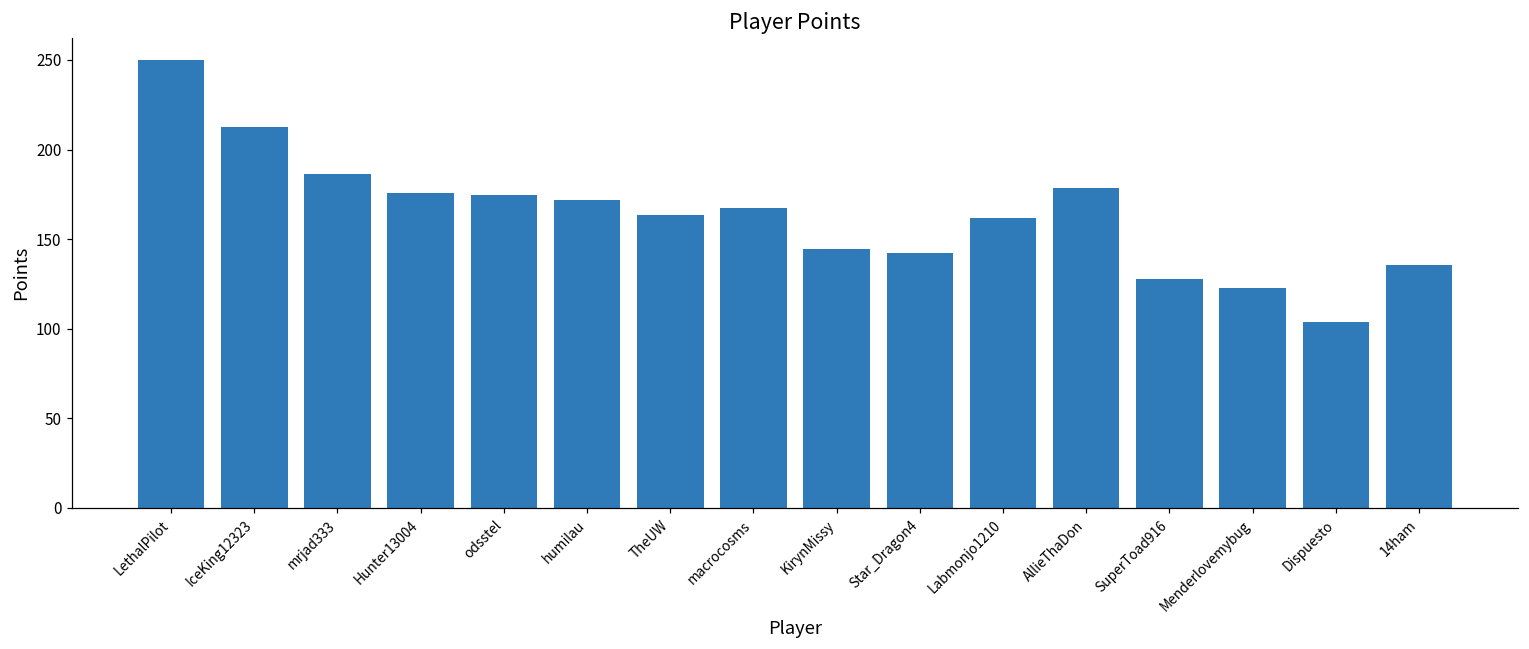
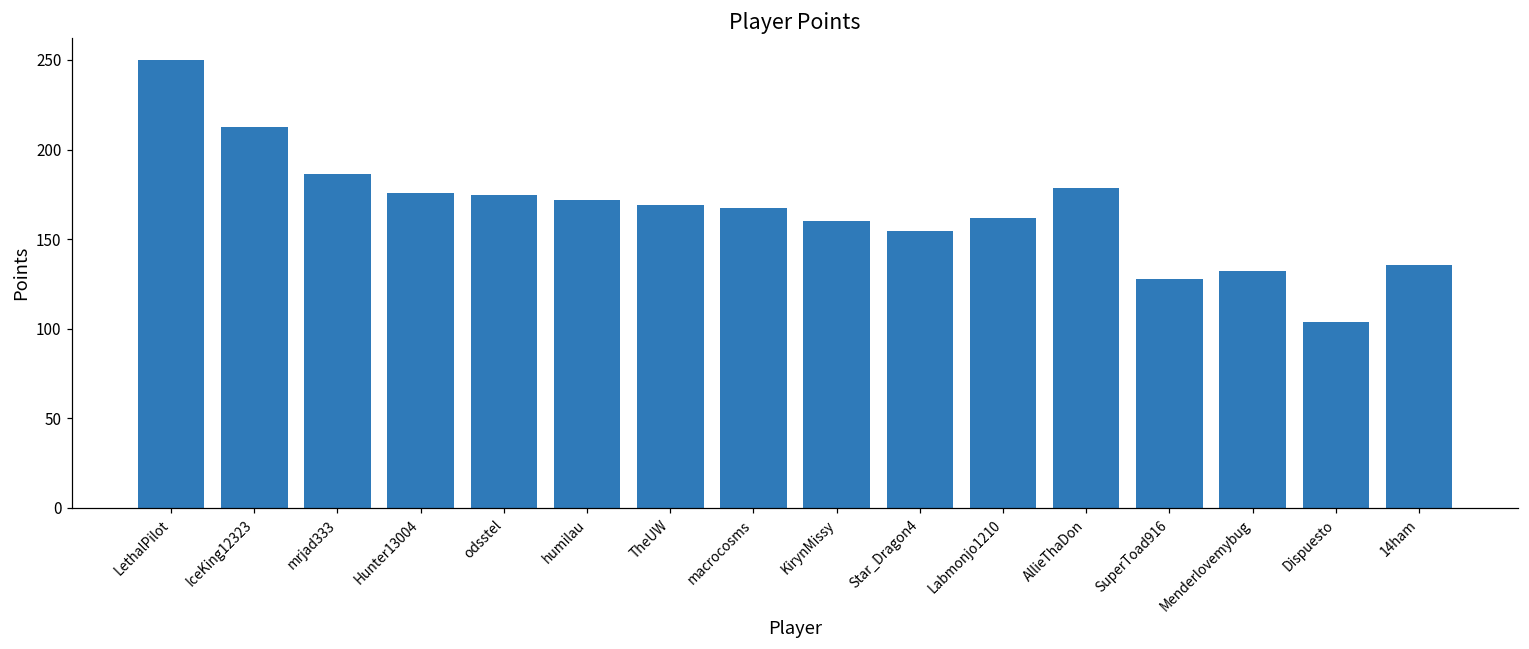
  {
    "LethalPilot": 250,
    "IceKing12323": 213,
    "mrjad333": 186,
    "Hunter13004": 176,
    "odsstel": 175,
    "humilau": 172,
-   "TheUW": 164,
+   "TheUW": 169,
    "macrocosms": 167,
-   "KirynMissy": 144,
-   "Star_Dragon4": 142,
+   "KirynMissy": 160,
+   "Star_Dragon4": 154,
    "Labmonjo1210": 162,
    "AllieThaDon": 178,
    "SuperToad916": 128,
-   "Menderlovemybug": 123,
+   "Menderlovemybug": 132,
    "Dispuesto": 104,
    "14ham": 136
  }
